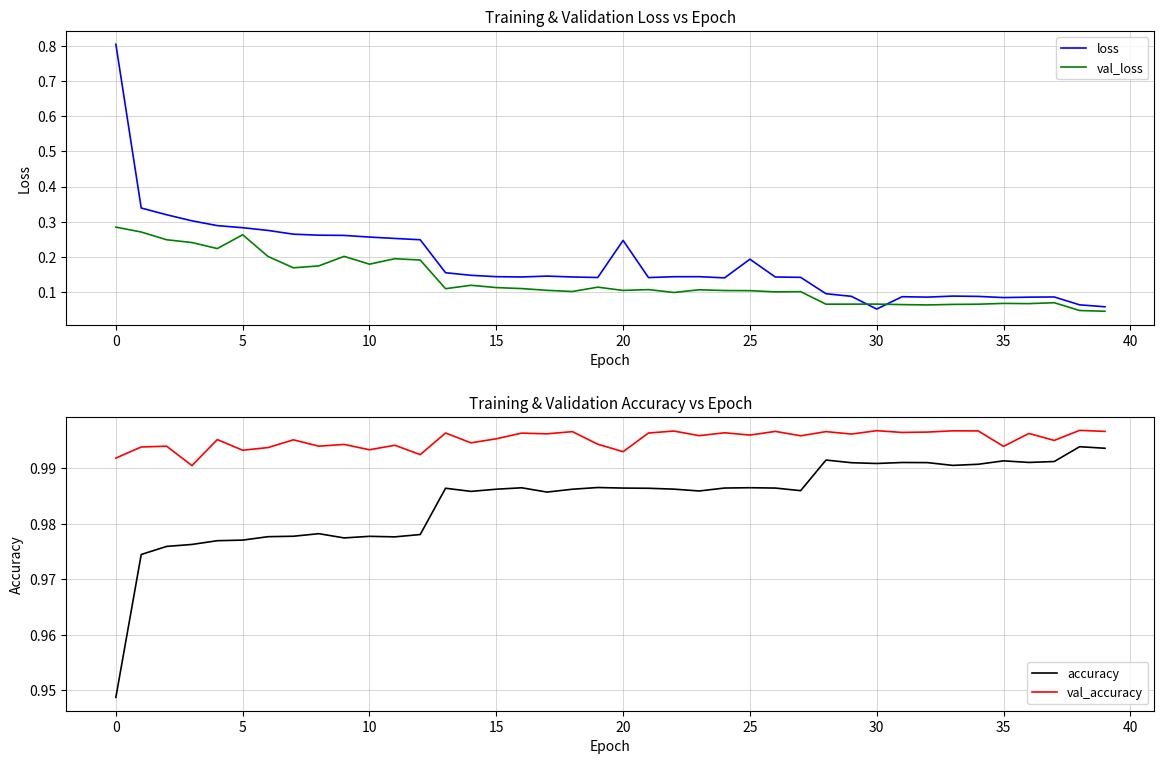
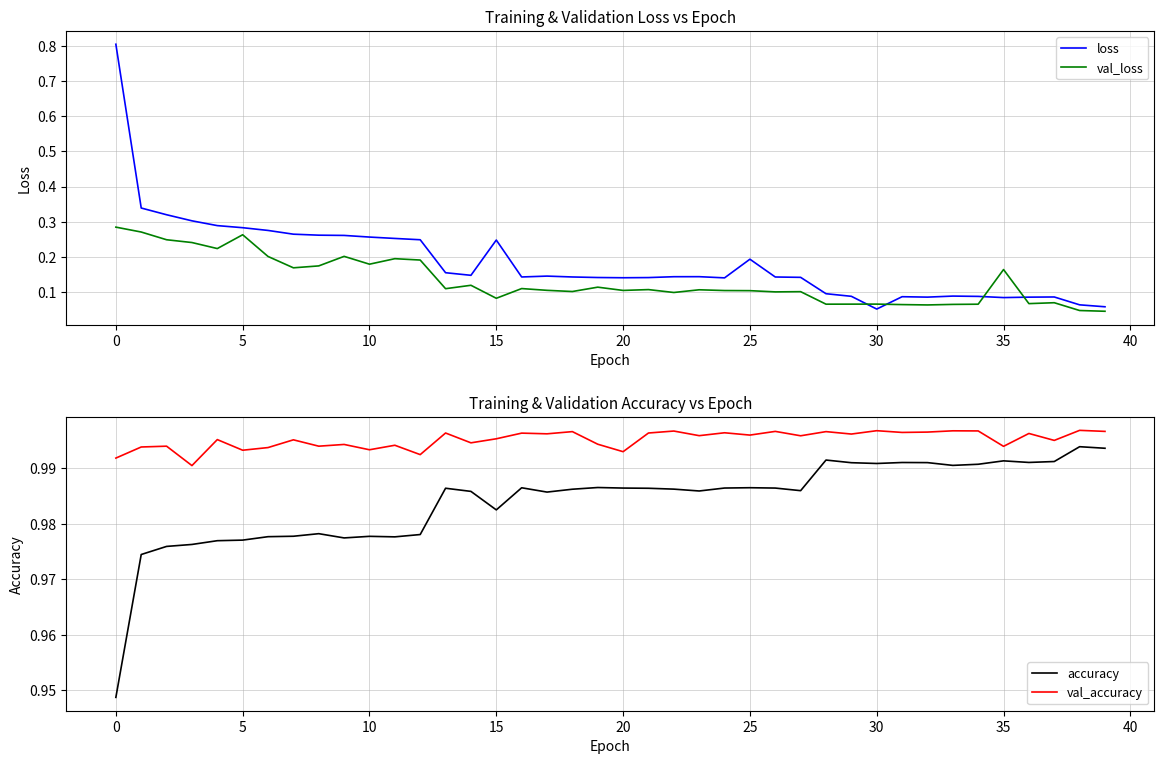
  {
    "Training & Validation Loss vs Epoch": {
      "loss": {
        "0": 0.81,
        "5": 0.28,
        "10": 0.26,
-       "15": 0.14,
-       "20": 0.25,
+       "15": 0.25,
+       "20": 0.14,
        "25": 0.19,
        "30": 0.05,
        "35": 0.08
      },
      "val_loss": {
        "0": 0.28,
        "5": 0.26,
        "10": 0.18,
-       "15": 0.11,
+       "15": 0.08,
        "20": 0.10,
        "25": 0.10,
        "30": 0.06,
-       "35": 0.07
+       "35": 0.16
      }
    },
    "Training & Validation Accuracy vs Epoch": {
      "accuracy": {
        "0": 0.949,
        "5": 0.977,
        "10": 0.978,
-       "15": 0.986,
+       "15": 0.983,
        "20": 0.986,
        "25": 0.987,
        "30": 0.991,
        "35": 0.991
      },
      "val_accuracy": {
        "0": 0.992,
        "5": 0.993,
        "10": 0.993,
        "15": 0.995,
        "20": 0.993,
        "25": 0.996,
        "30": 0.997,
        "35": 0.994
      }
    }
  }
